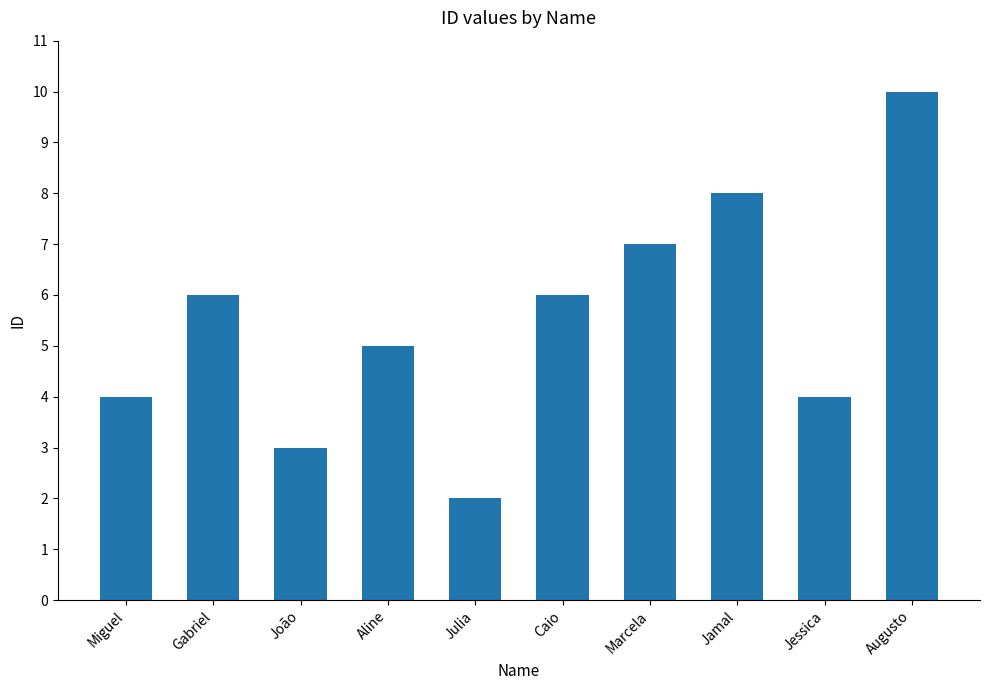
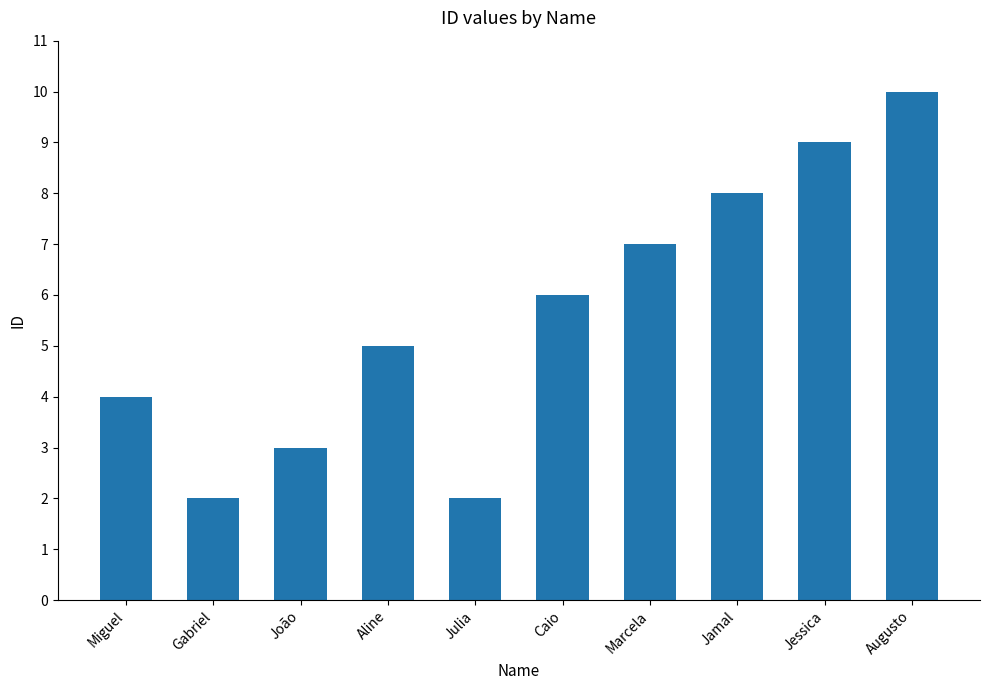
  {
    "Miguel": 4,
-   "Gabriel": 6,
+   "Gabriel": 2,
    "João": 3,
    "Aline": 5,
    "Julia": 2,
    "Caio": 6,
    "Marcela": 7,
    "Jamal": 8,
-   "Jessica": 4,
+   "Jessica": 9,
    "Augusto": 10
  }
